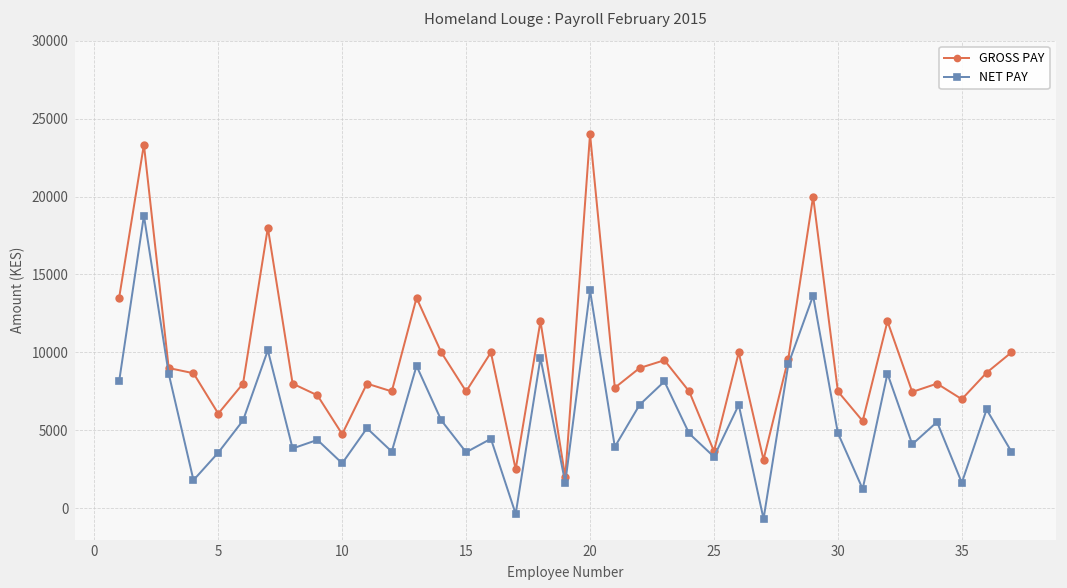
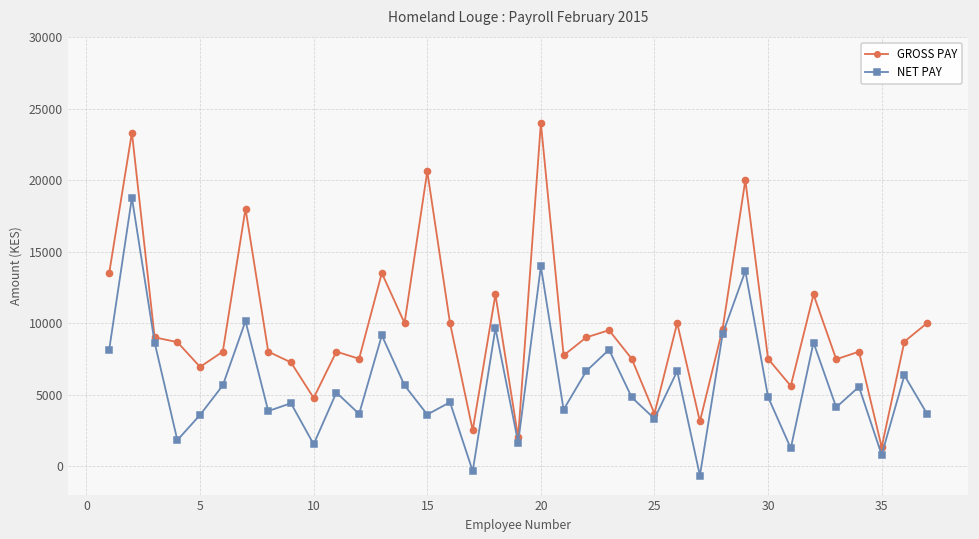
  {
    "GROSS PAY": {
-     "5": 6100,
+     "5": 6900,
      "10": 4800,
-     "15": 7500,
+     "15": 20600,
      "20": 24000,
      "25": 3700,
      "30": 7500,
-     "35": 7000
+     "35": 1300
    },
    "NET PAY": {
      "5": 3600,
-     "10": 2900,
+     "10": 1500,
      "15": 3600,
      "20": 14000,
      "25": 3300,
      "30": 4800,
-     "35": 1600
+     "35": 800
    }
  }
